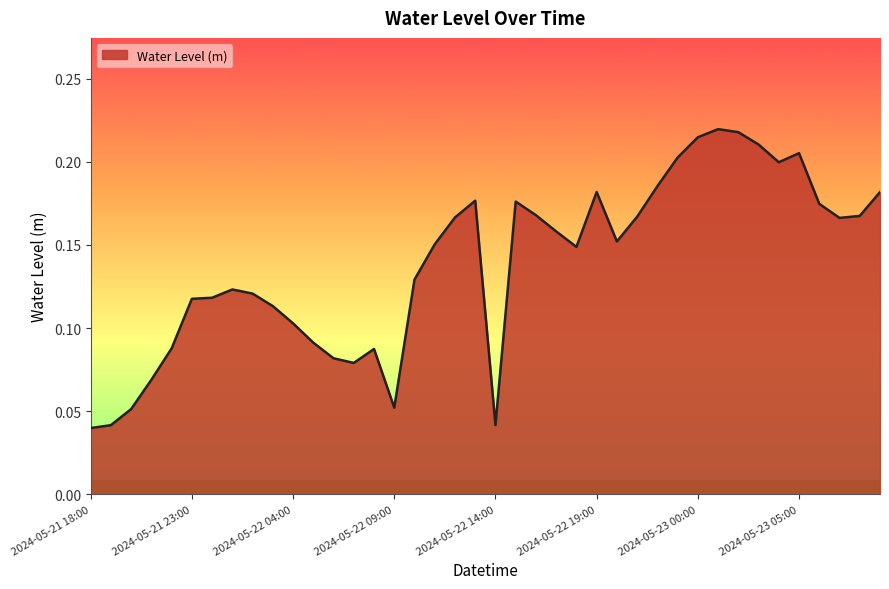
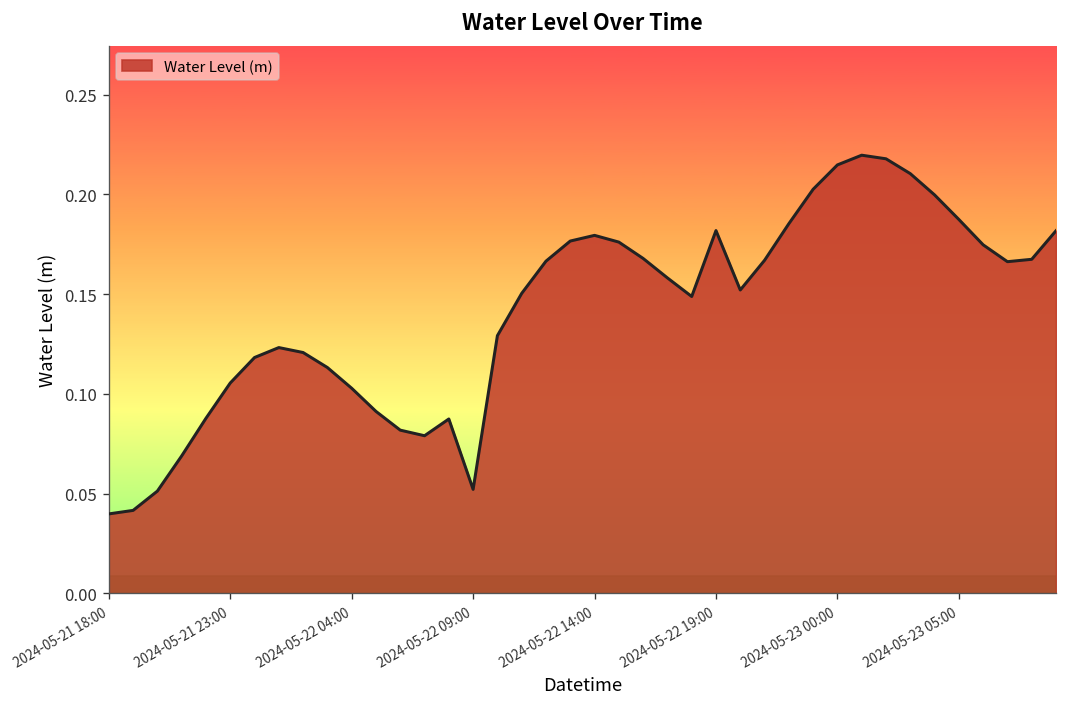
  {
    "2024-05-21 18:00": 0.040,
-   "2024-05-21 23:00": 0.118,
+   "2024-05-21 23:00": 0.105,
    "2024-05-22 04:00": 0.103,
    "2024-05-22 09:00": 0.052,
-   "2024-05-22 14:00": 0.042,
+   "2024-05-22 14:00": 0.179,
    "2024-05-22 19:00": 0.182,
    "2024-05-23 00:00": 0.215,
-   "2024-05-23 05:00": 0.205
+   "2024-05-23 05:00": 0.187
  }
